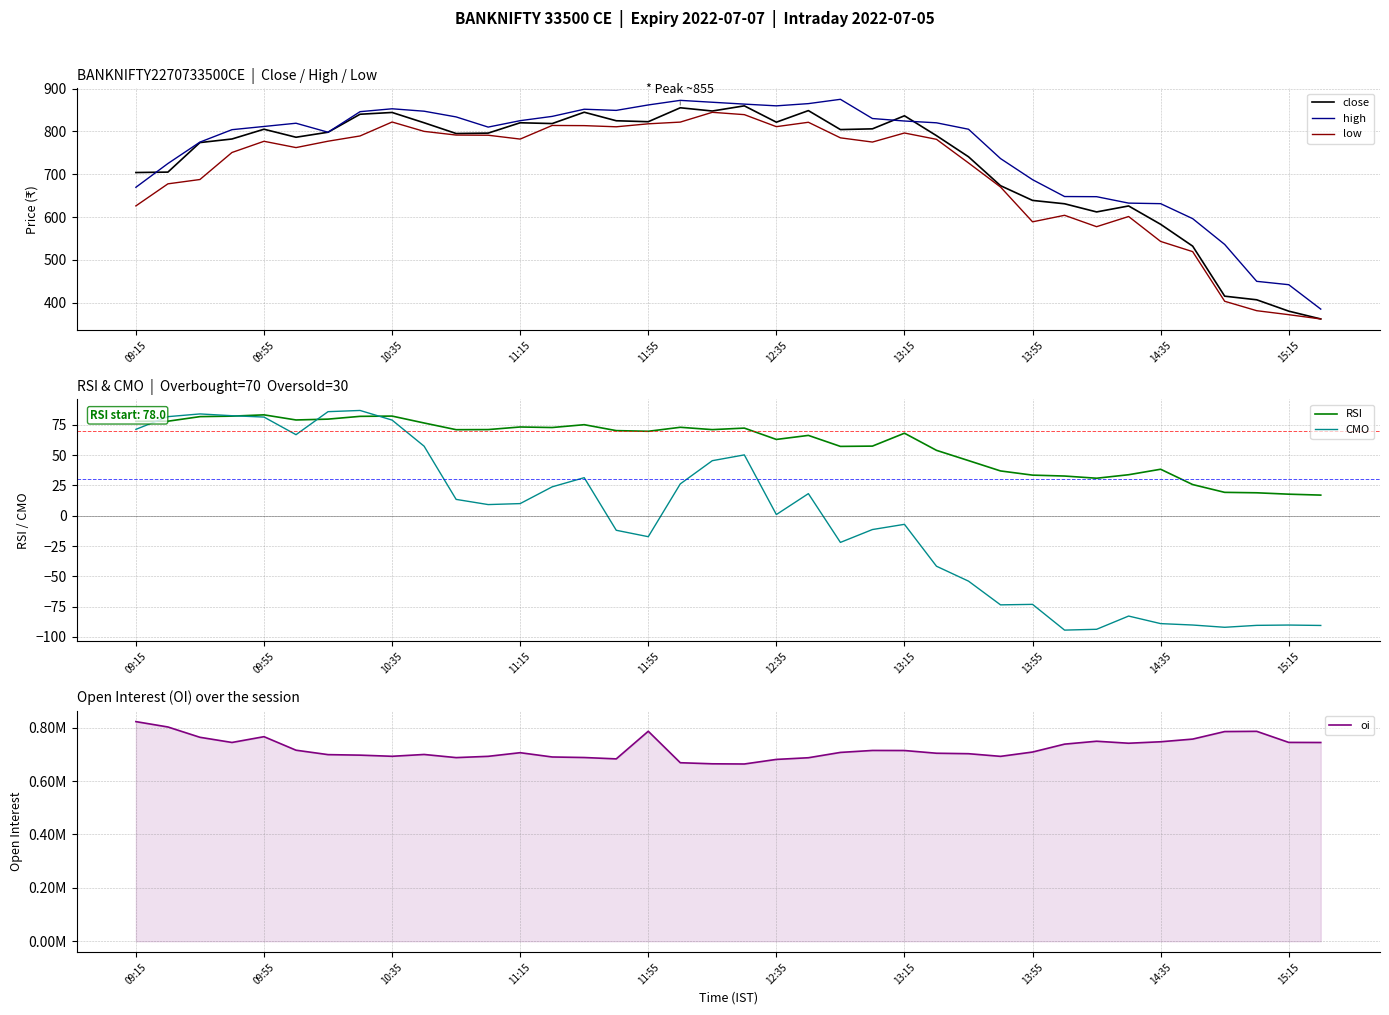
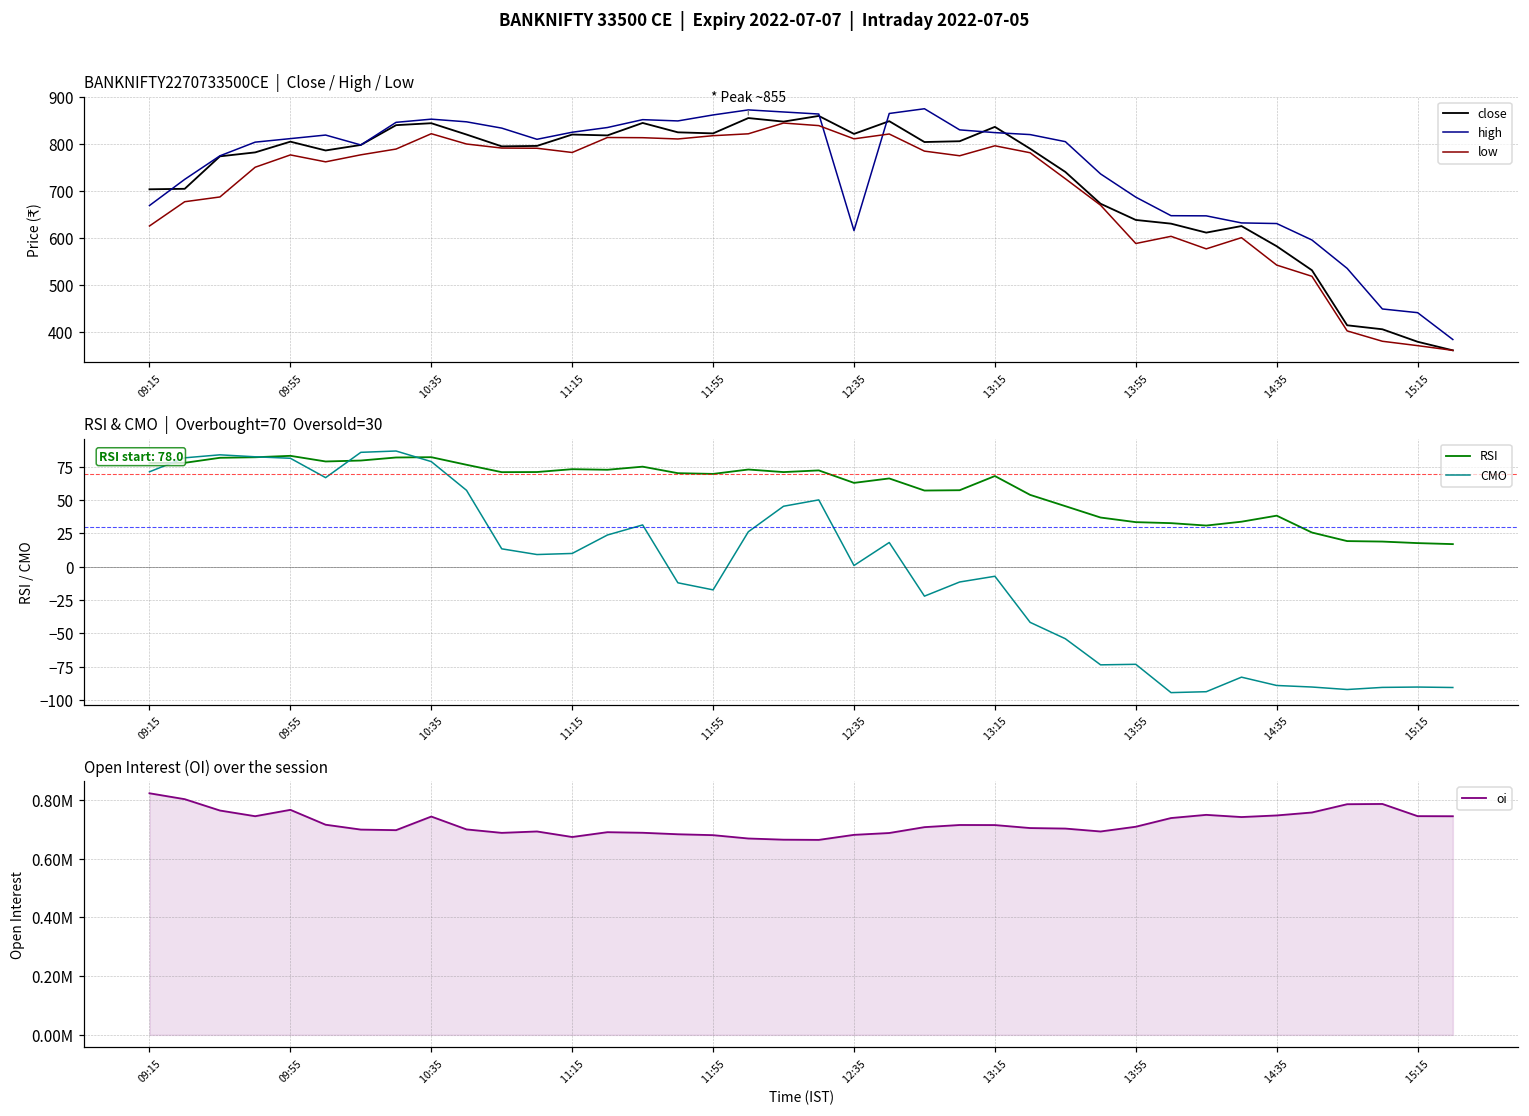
  {
    "BANKNIFTY2270733500CE | Close / High / Low": {
      "close": {
        "09:15": 700,
        "09:55": 810,
        "10:35": 840,
        "12:35": 820,
        "13:15": 840,
        "13:55": 640,
        "14:35": 580,
        "15:15": 380
      },
      "high": {
        "09:15": 670,
        "09:55": 810,
        "10:35": 850,
-       "12:35": 860,
+       "12:35": 620,
        "13:15": 820,
        "13:55": 690,
        "14:35": 630,
        "15:15": 440
      },
      "low": {
        "09:15": 630,
        "09:55": 780,
        "10:35": 820,
        "11:15": 780,
        "12:35": 810,
        "13:15": 800,
        "13:55": 590,
        "14:35": 540,
        "15:15": 370
      }
    },
    "RSI & CMO | Overbought=70 Oversold=30": {
      "RSI": {
        "10:35": 82,
        "11:15": 73,
        "11:55": 70,
        "12:35": 63,
        "13:15": 68,
        "13:55": 34,
        "14:35": 38,
        "15:15": 18
      },
      "CMO": {
        "09:15": 71,
        "10:35": 79,
        "11:15": 10,
        "11:55": -17,
        "12:35": 1,
        "13:15": -7,
        "13:55": -73,
        "14:35": -89,
        "15:15": -90
      }
    },
    "Open Interest (OI) over the session": {
      "09:15": 820000,
      "09:55": 770000,
-     "10:35": 690000,
-     "11:15": 710000,
-     "11:55": 790000,
+     "10:35": 740000,
+     "11:15": 670000,
+     "11:55": 680000,
      "12:35": 680000,
      "13:15": 710000,
      "13:55": 710000,
      "14:35": 750000,
      "15:15": 750000
    }
  }
